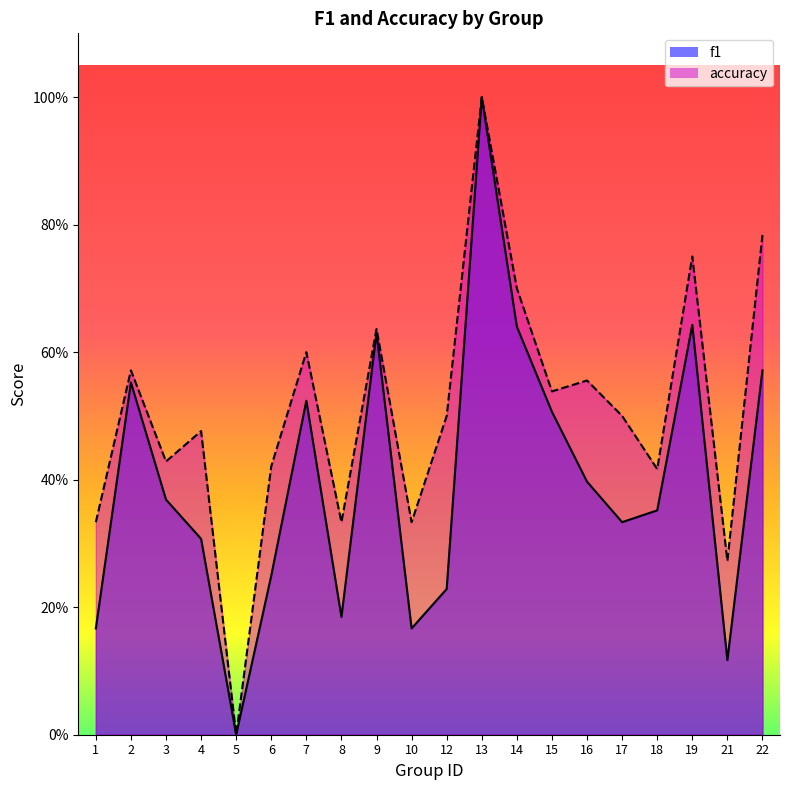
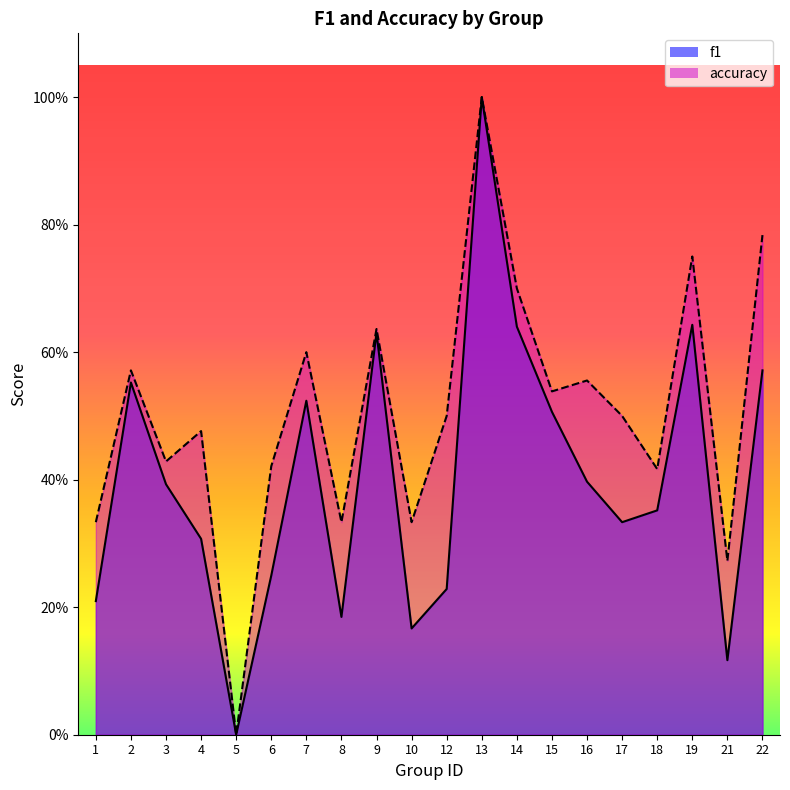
  {
    "f1": {
-     "1": "17%",
+     "1": "21%",
      "2": "55%",
-     "3": "37%",
+     "3": "39%",
      "4": "31%",
      "6": "25%",
      "7": "52%",
      "8": "18%",
      "9": "63%",
      "10": "17%",
      "12": "23%",
      "14": "64%",
      "15": "51%",
      "16": "40%",
      "17": "33%",
      "18": "35%",
      "19": "64%",
      "21": "12%",
      "22": "57%"
    },
    "accuracy": {
      "1": "33%",
      "2": "57%",
      "3": "43%",
      "4": "48%",
      "6": "42%",
      "7": "60%",
      "8": "33%",
      "9": "64%",
      "10": "33%",
      "12": "50%",
      "14": "70%",
      "15": "54%",
      "16": "56%",
      "17": "50%",
      "18": "42%",
      "19": "75%",
      "21": "27%",
      "22": "78%"
    }
  }
